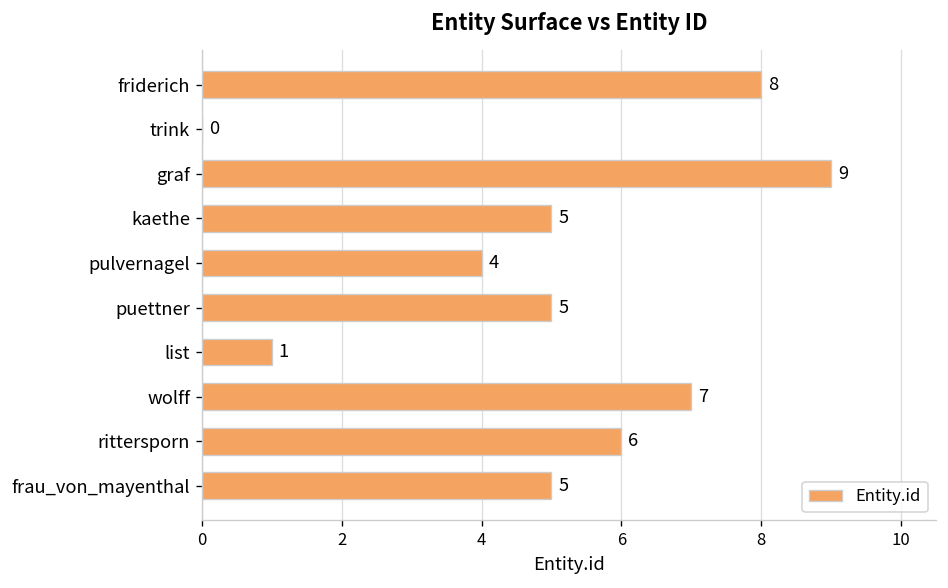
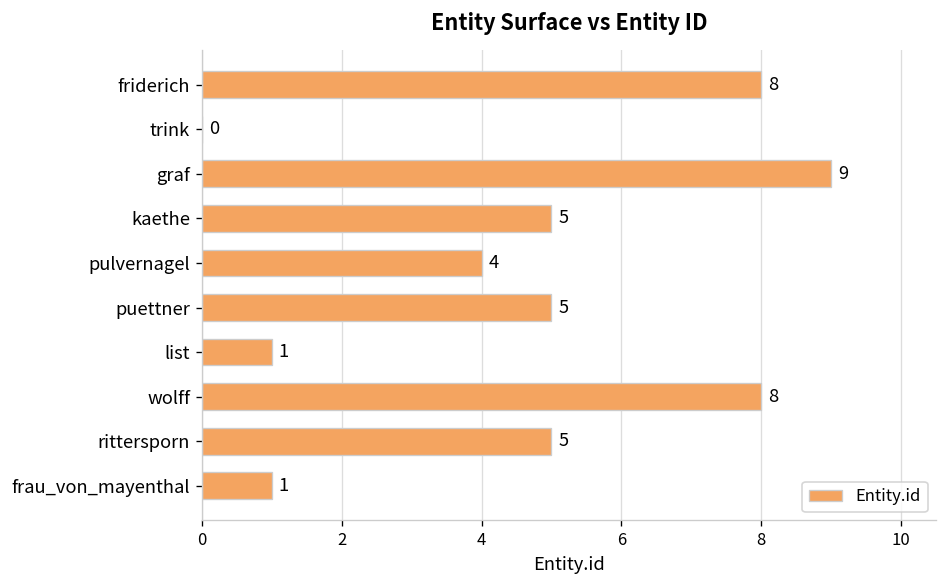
  {
    "friderich": 8,
    "trink": 0,
    "graf": 9,
    "kaethe": 5,
    "pulvernagel": 4,
    "puettner": 5,
    "list": 1,
-   "wolff": 7,
-   "rittersporn": 6,
-   "frau_von_mayenthal": 5
+   "wolff": 8,
+   "rittersporn": 5,
+   "frau_von_mayenthal": 1
  }
